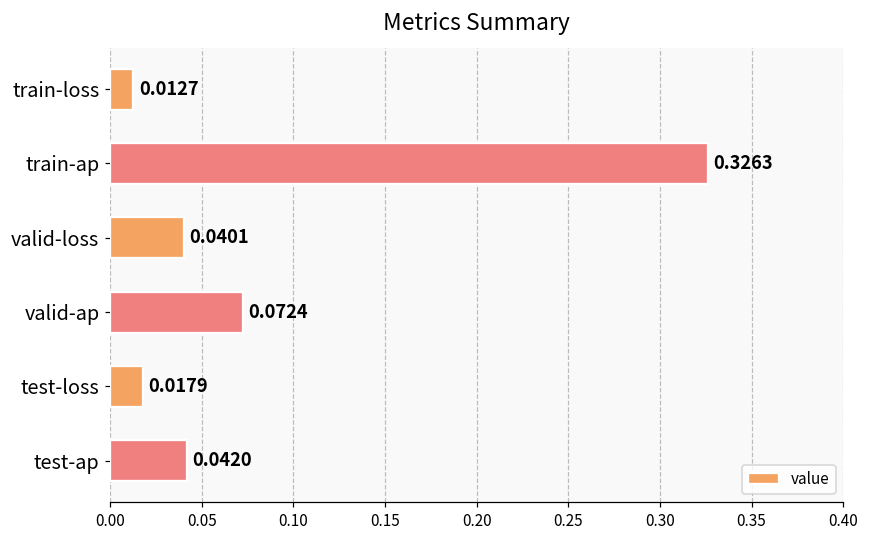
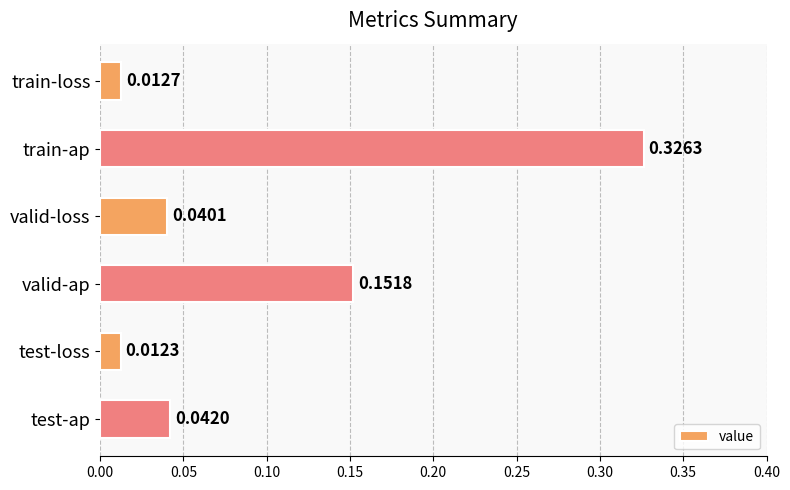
  {
    "train-loss": 0.0127,
    "train-ap": 0.3263,
    "valid-loss": 0.0401,
-   "valid-ap": 0.0724,
-   "test-loss": 0.0179,
+   "valid-ap": 0.1518,
+   "test-loss": 0.0123,
    "test-ap": 0.0420
  }
